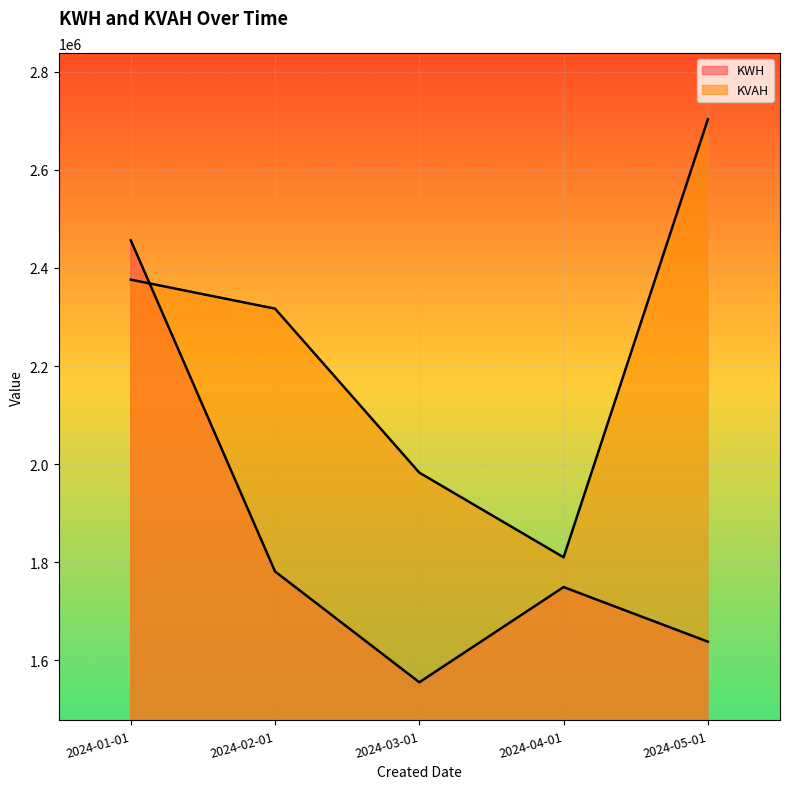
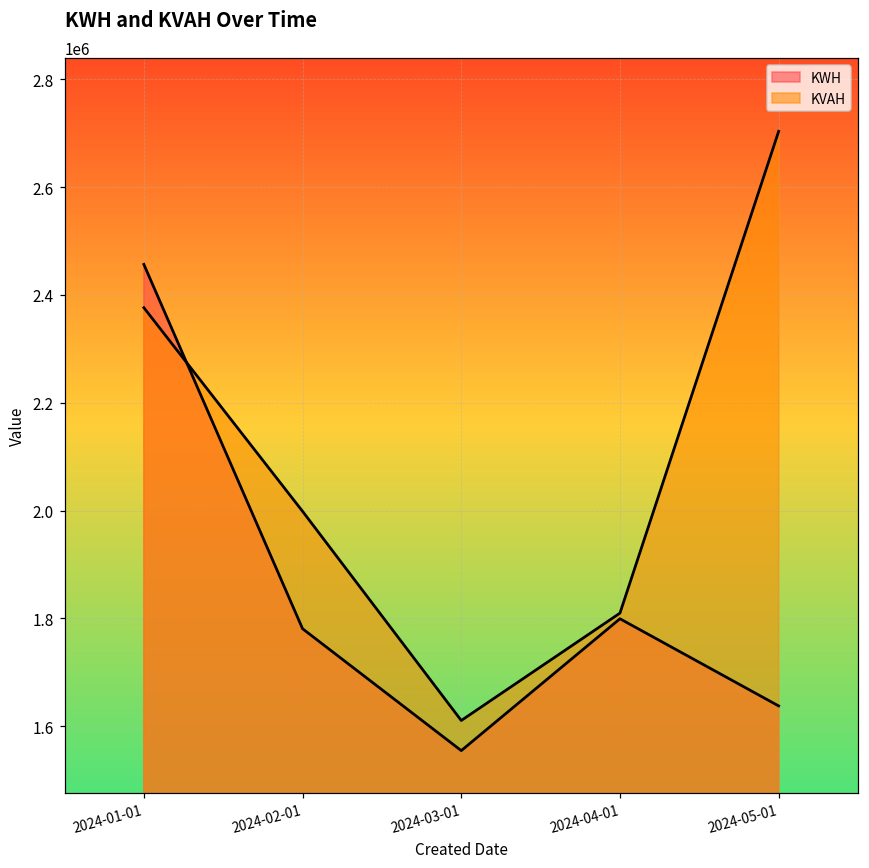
  {
    "KWH": {
      "2024-01-01": 2460000,
      "2024-02-01": 1780000,
      "2024-03-01": 1550000,
-     "2024-04-01": 1750000,
+     "2024-04-01": 1800000,
      "2024-05-01": 1640000
    },
    "KVAH": {
      "2024-01-01": 2380000,
-     "2024-02-01": 2320000,
-     "2024-03-01": 1980000,
+     "2024-02-01": 2000000,
+     "2024-03-01": 1610000,
      "2024-04-01": 1810000,
      "2024-05-01": 2700000
    }
  }
